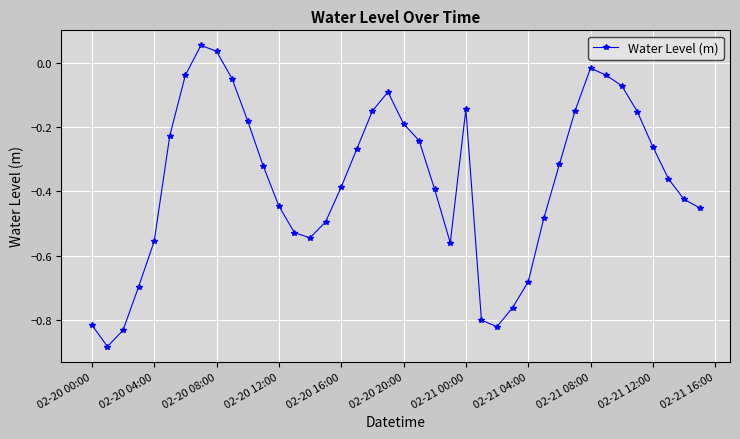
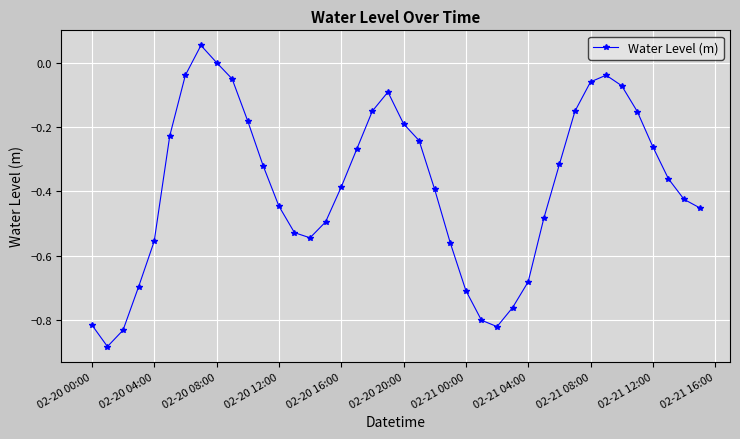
  {
    "02-20 00:00": -0.81,
    "02-20 04:00": -0.55,
-   "02-20 08:00": 0.04,
+   "02-20 08:00": 0.00,
    "02-20 12:00": -0.45,
    "02-20 16:00": -0.39,
    "02-20 20:00": -0.19,
-   "02-21 00:00": -0.14,
+   "02-21 00:00": -0.71,
    "02-21 04:00": -0.68,
-   "02-21 08:00": -0.02,
+   "02-21 08:00": -0.06,
    "02-21 12:00": -0.26
  }
